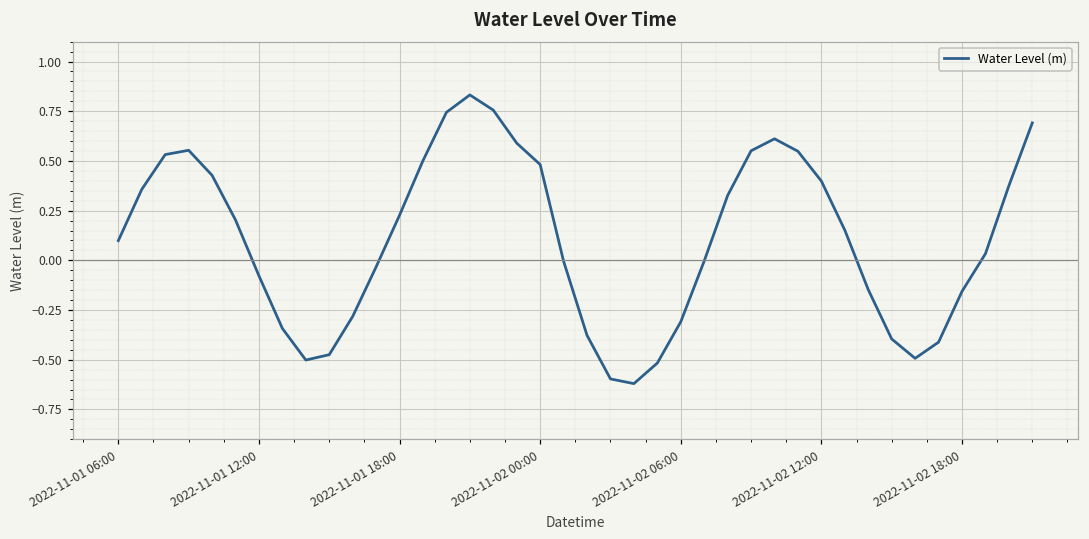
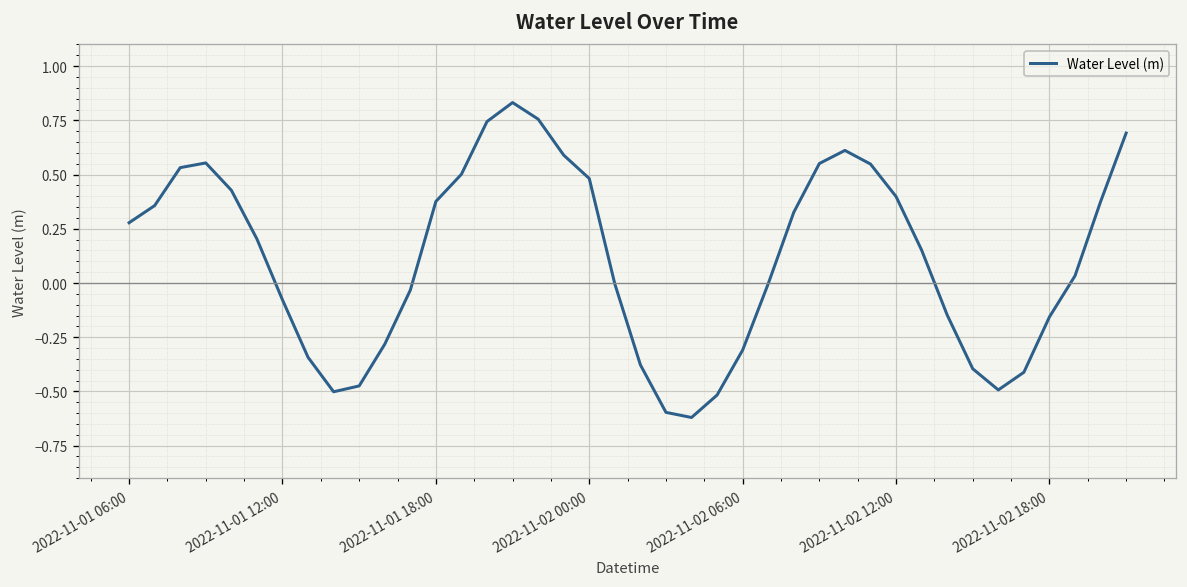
  {
-   "2022-11-01 06:00": 0.10,
+   "2022-11-01 06:00": 0.28,
    "2022-11-01 12:00": -0.08,
-   "2022-11-01 18:00": 0.23,
+   "2022-11-01 18:00": 0.38,
    "2022-11-02 00:00": 0.48,
    "2022-11-02 06:00": -0.31,
    "2022-11-02 12:00": 0.40,
    "2022-11-02 18:00": -0.16
  }
